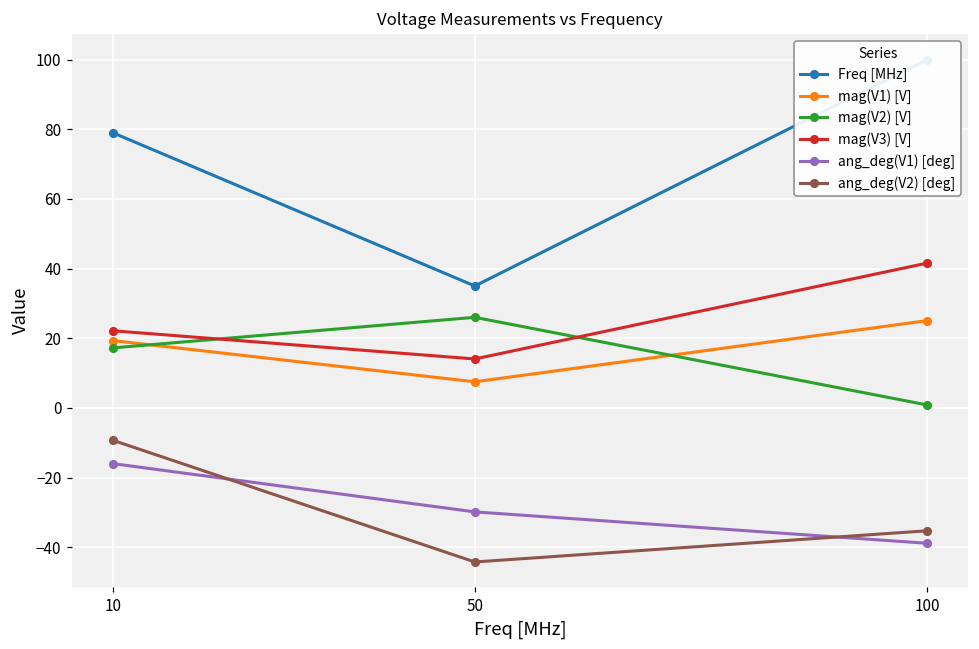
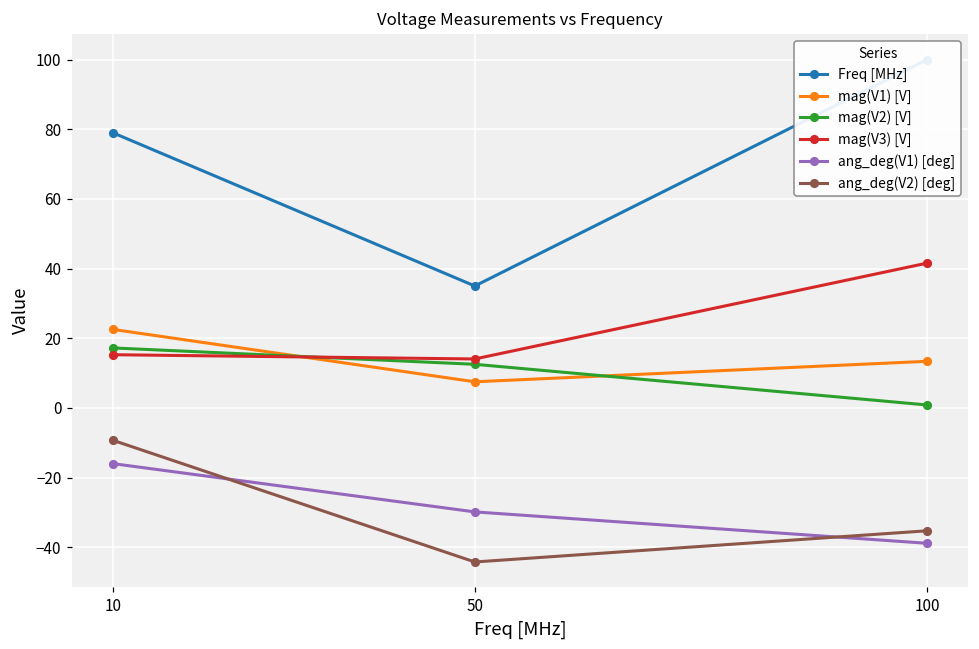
  {
    "Freq [MHz]": {
      "10": 79,
      "50": 35
    },
    "mag(V1) [V]": {
-     "10": 19,
+     "10": 23,
      "50": 7,
-     "100": 25
+     "100": 13
    },
    "mag(V2) [V]": {
      "10": 17,
-     "50": 26,
+     "50": 13,
      "100": 1
    },
    "mag(V3) [V]": {
-     "10": 22,
+     "10": 15,
      "50": 14,
      "100": 42
    },
    "ang_deg(V1) [deg]": {
      "10": -16,
      "50": -30,
      "100": -39
    },
    "ang_deg(V2) [deg]": {
      "10": -9,
      "50": -44,
      "100": -35
    }
  }
